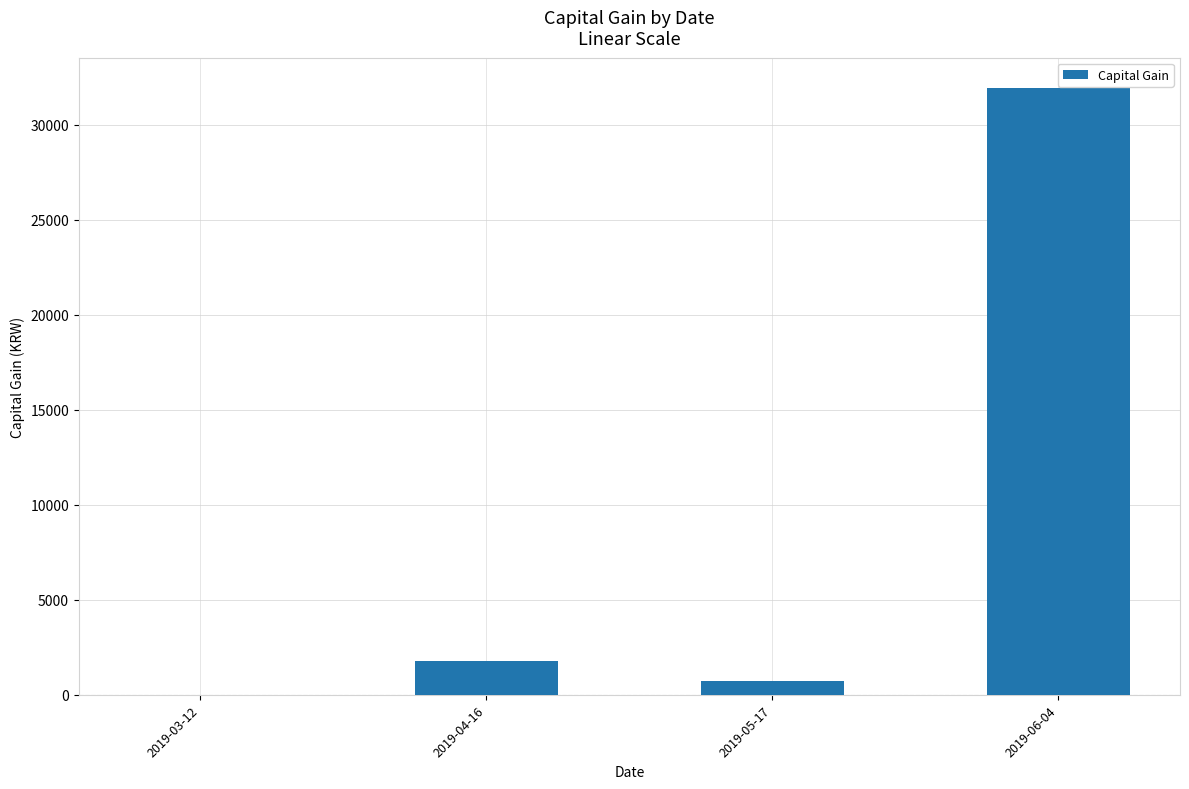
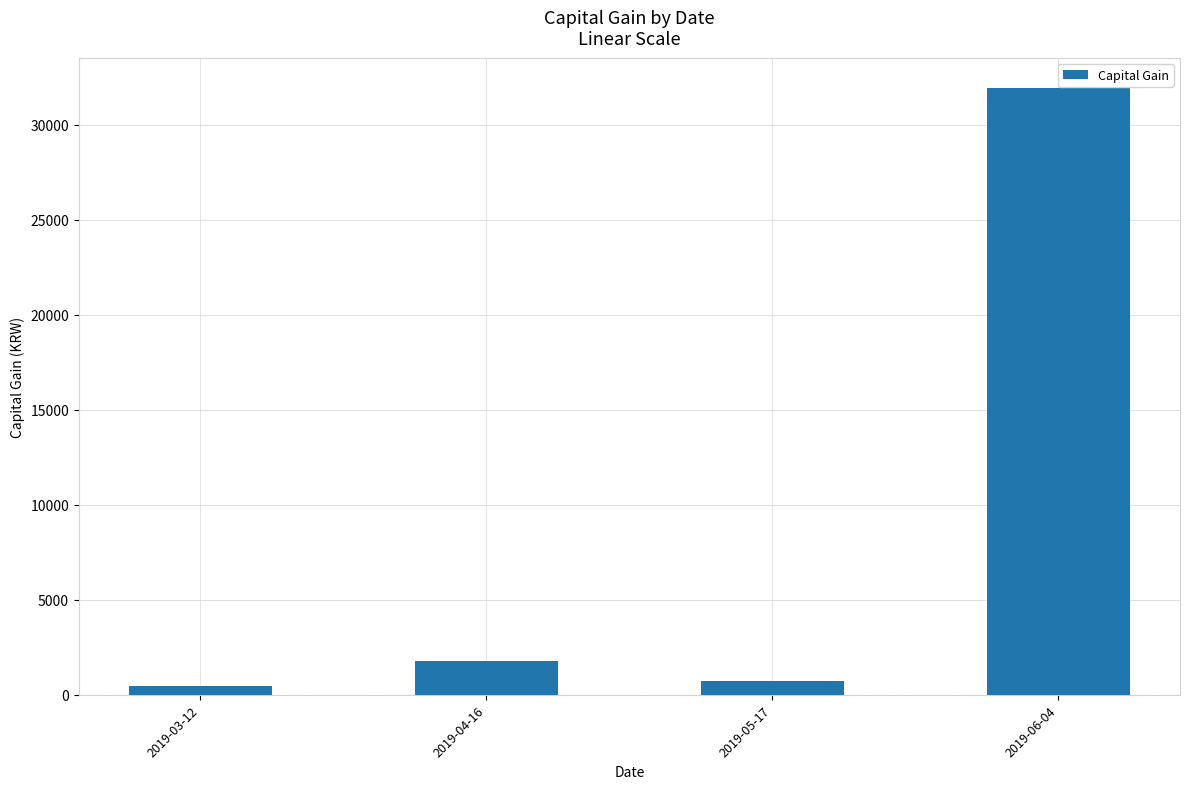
  {
-   "2019-03-12": 0,
+   "2019-03-12": 400,
    "2019-04-16": 1800,
    "2019-05-17": 700,
    "2019-06-04": 31900
  }
